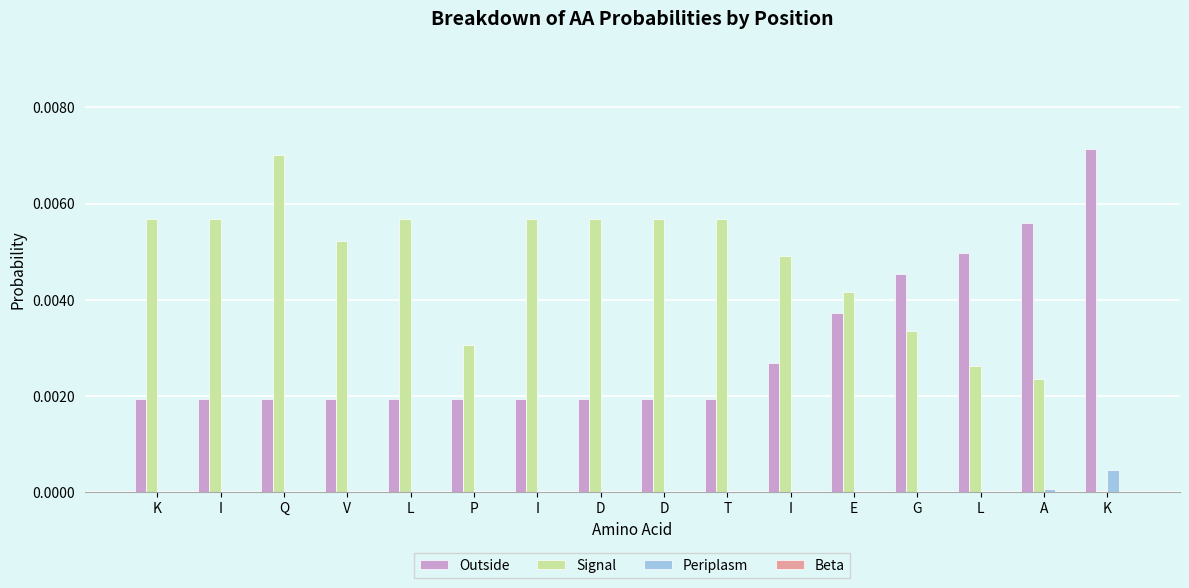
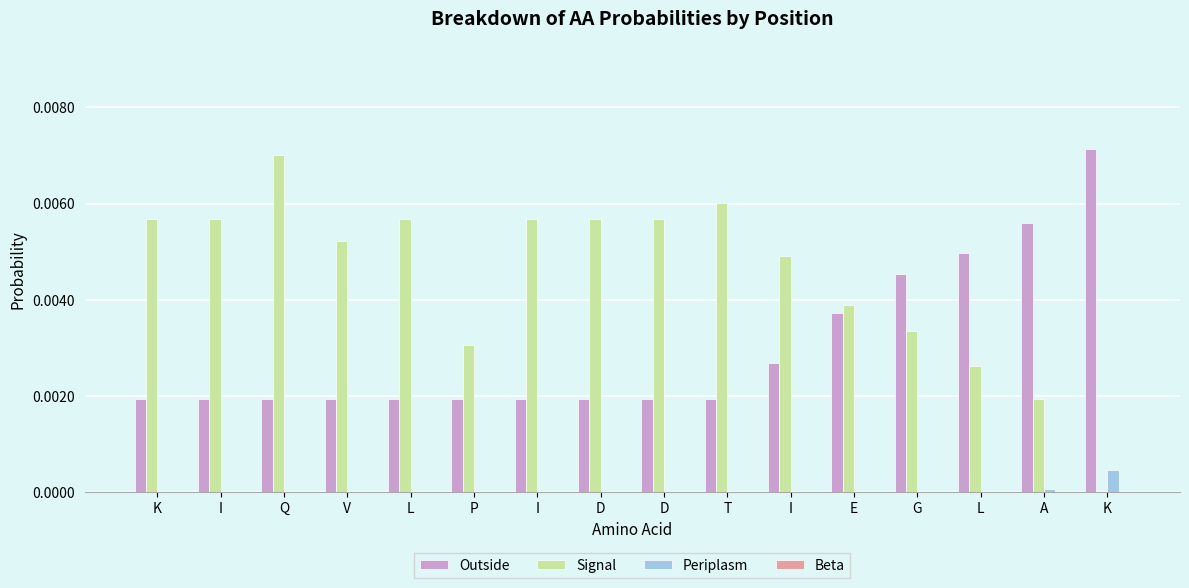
  {
    "Signal": {
      "Q": 0.0070,
      "V": 0.0052,
      "P": 0.0031,
-     "T": 0.0057,
-     "E": 0.0042,
+     "T": 0.0060,
+     "E": 0.0039,
      "G": 0.0034,
-     "A": 0.0024
+     "A": 0.0020
    },
    "Periplasm": {
      "Q": 0.0000,
      "V": 0.0000,
      "P": 0.0000,
      "T": 0.0000,
      "E": 0.0000,
      "A": 0.0001
    }
  }
